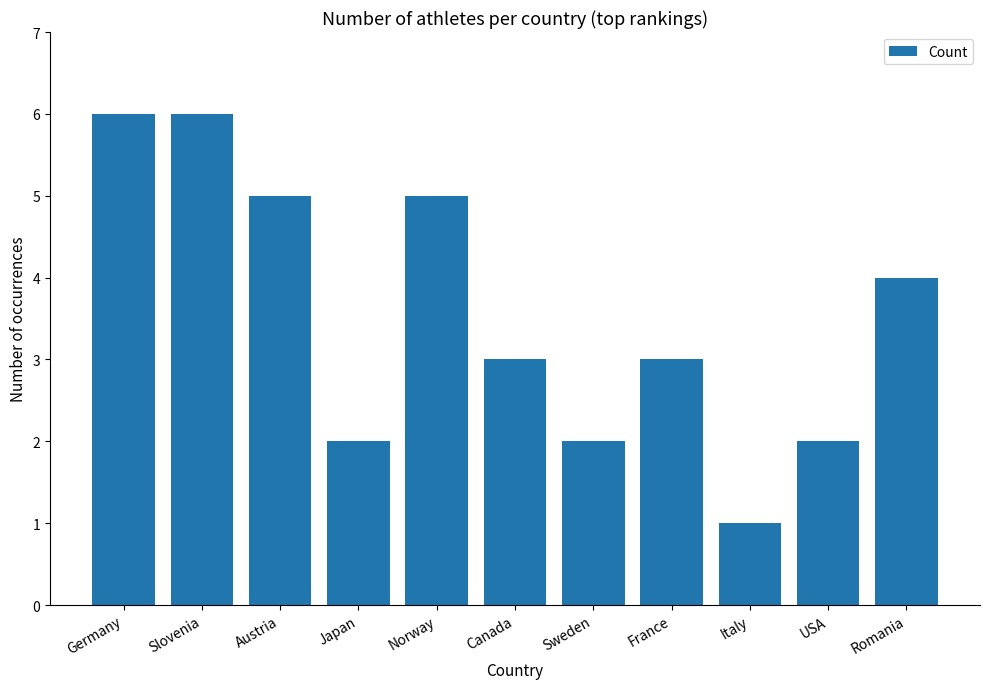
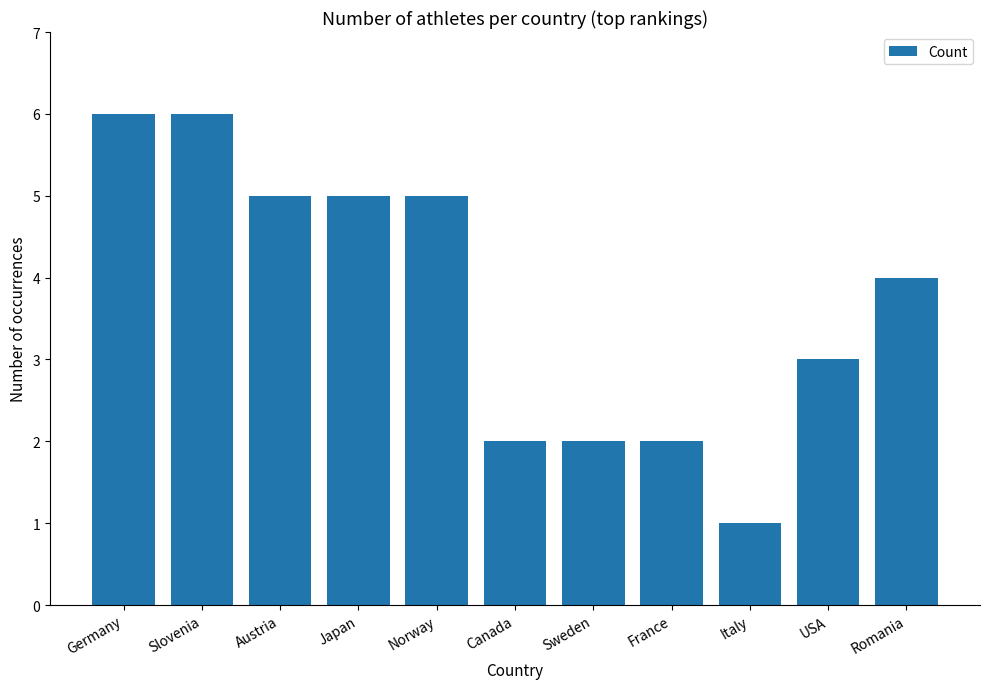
  {
    "Germany": 6,
    "Slovenia": 6,
    "Austria": 5,
-   "Japan": 2,
+   "Japan": 5,
    "Norway": 5,
-   "Canada": 3,
+   "Canada": 2,
    "Sweden": 2,
-   "France": 3,
+   "France": 2,
    "Italy": 1,
-   "USA": 2,
+   "USA": 3,
    "Romania": 4
  }
